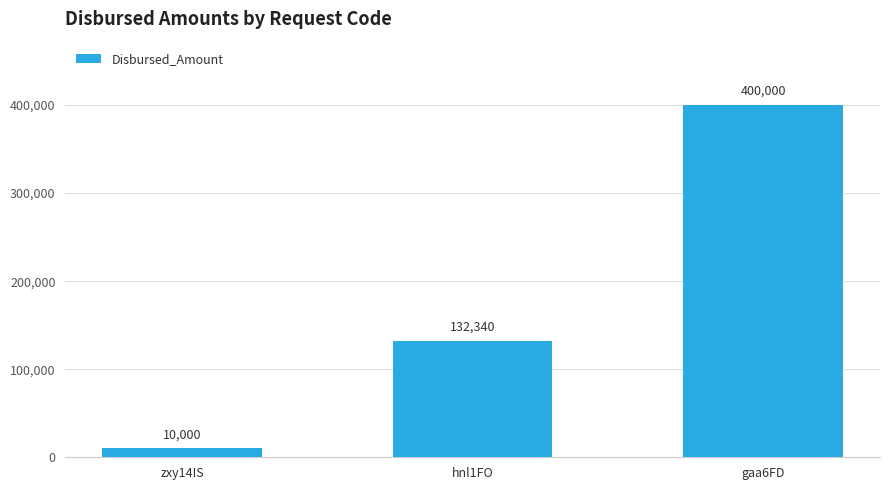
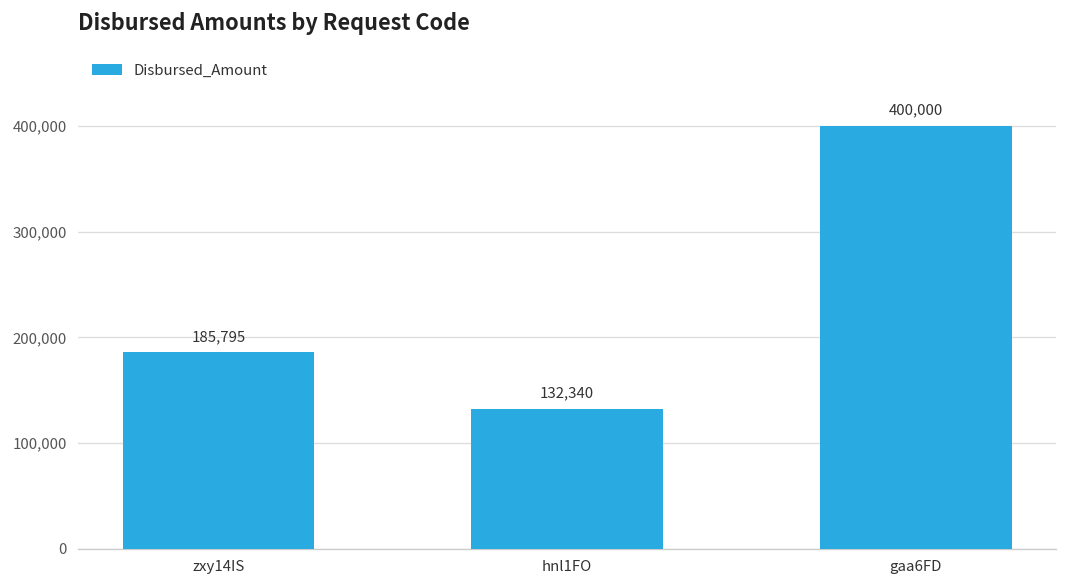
  {
-   "zxy14IS": "10,000",
+   "zxy14IS": "185,795",
    "hnl1FO": "132,340",
    "gaa6FD": "400,000"
  }
